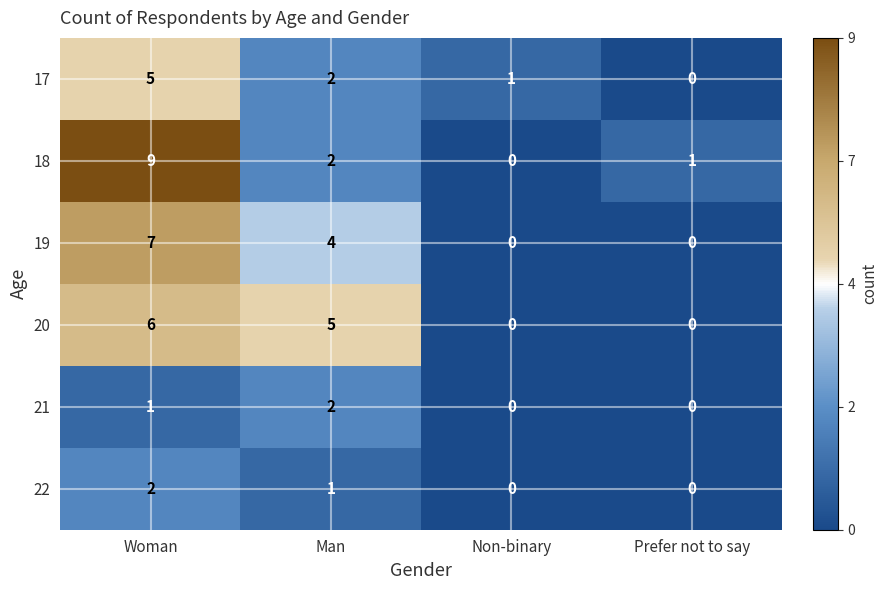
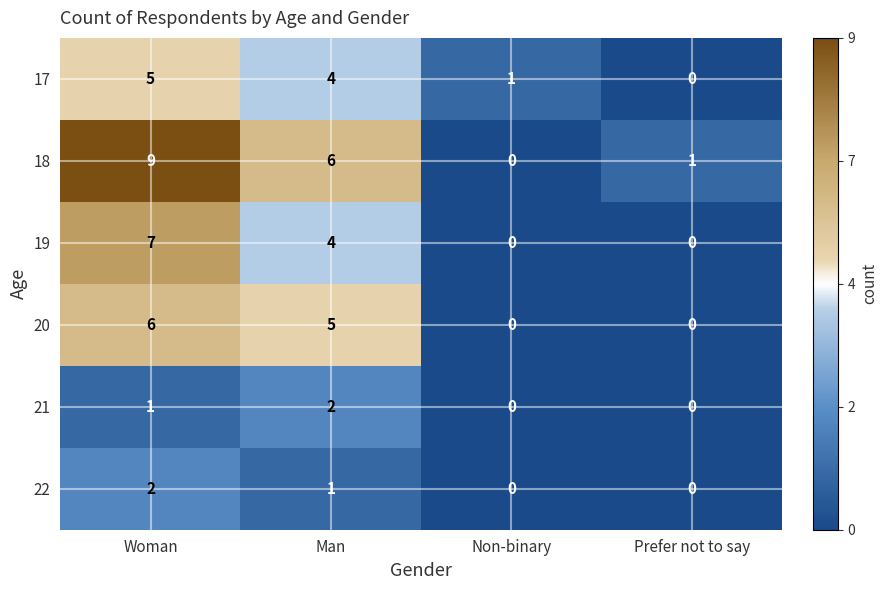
  {
    "17": {
      "Woman": 5,
-     "Man": 2,
+     "Man": 4,
      "Non-binary": 1,
      "Prefer not to say": 0
    },
    "18": {
      "Woman": 9,
-     "Man": 2,
+     "Man": 6,
      "Non-binary": 0,
      "Prefer not to say": 1
    },
    "19": {
      "Woman": 7,
      "Man": 4,
      "Non-binary": 0,
      "Prefer not to say": 0
    },
    "20": {
      "Woman": 6,
      "Man": 5,
      "Non-binary": 0,
      "Prefer not to say": 0
    },
    "21": {
      "Woman": 1,
      "Man": 2,
      "Non-binary": 0,
      "Prefer not to say": 0
    },
    "22": {
      "Woman": 2,
      "Man": 1,
      "Non-binary": 0,
      "Prefer not to say": 0
    }
  }
